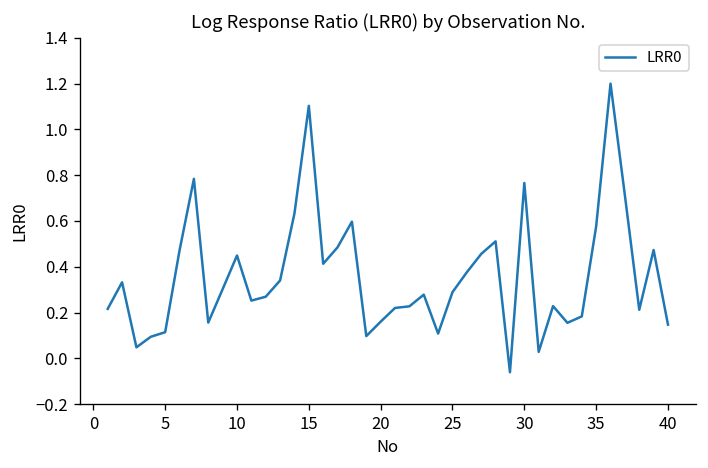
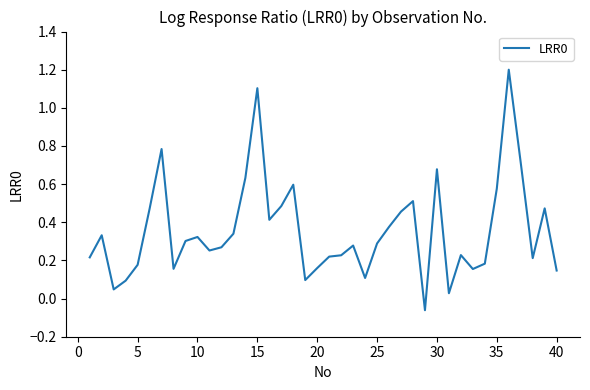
  {
-   "5": 0.11,
-   "10": 0.45,
+   "5": 0.18,
+   "10": 0.32,
    "15": 1.10,
    "20": 0.16,
    "25": 0.29,
-   "30": 0.77,
+   "30": 0.68,
    "35": 0.58,
    "40": 0.15
  }
